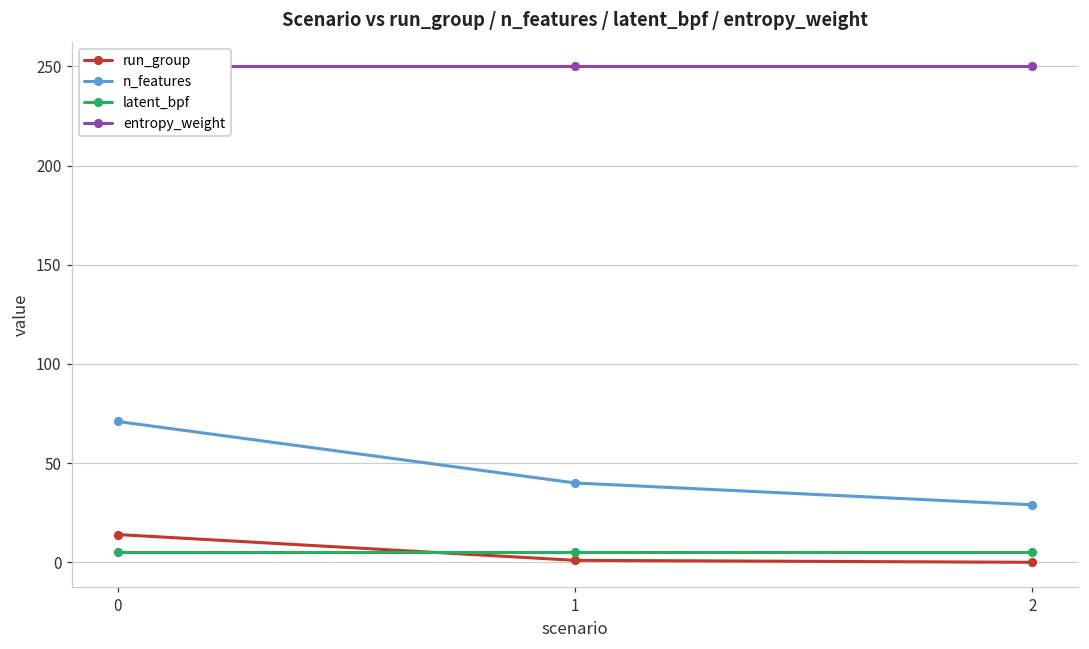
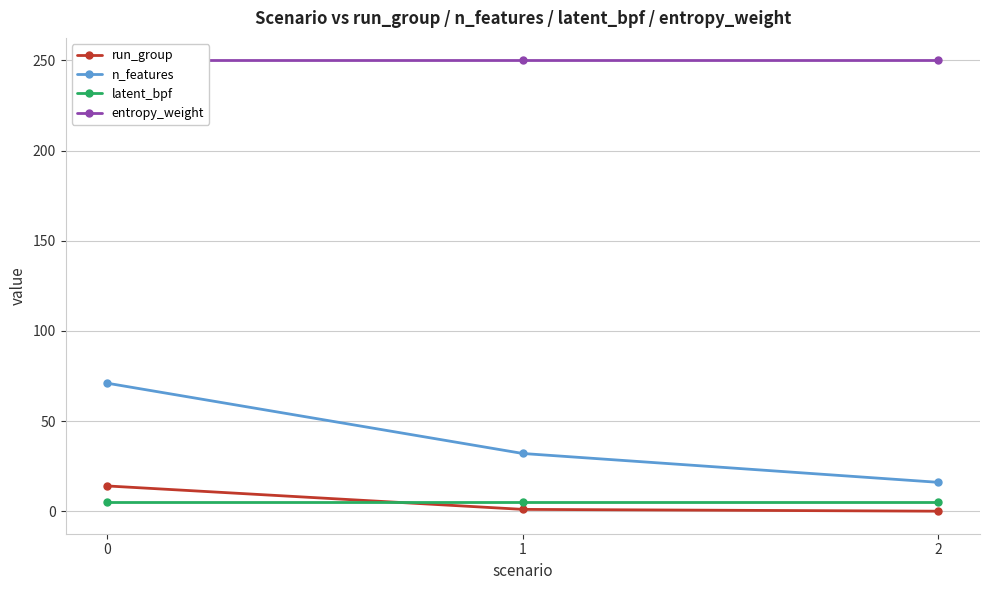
  {
    "run_group": {
      "0": 14,
      "1": 1,
      "2": 0
    },
    "n_features": {
      "0": 71,
-     "1": 40,
-     "2": 29
+     "1": 32,
+     "2": 16
    },
    "latent_bpf": {
      "0": 5,
      "1": 5,
      "2": 5
    },
    "entropy_weight": {
      "1": 250,
      "2": 250
    }
  }
